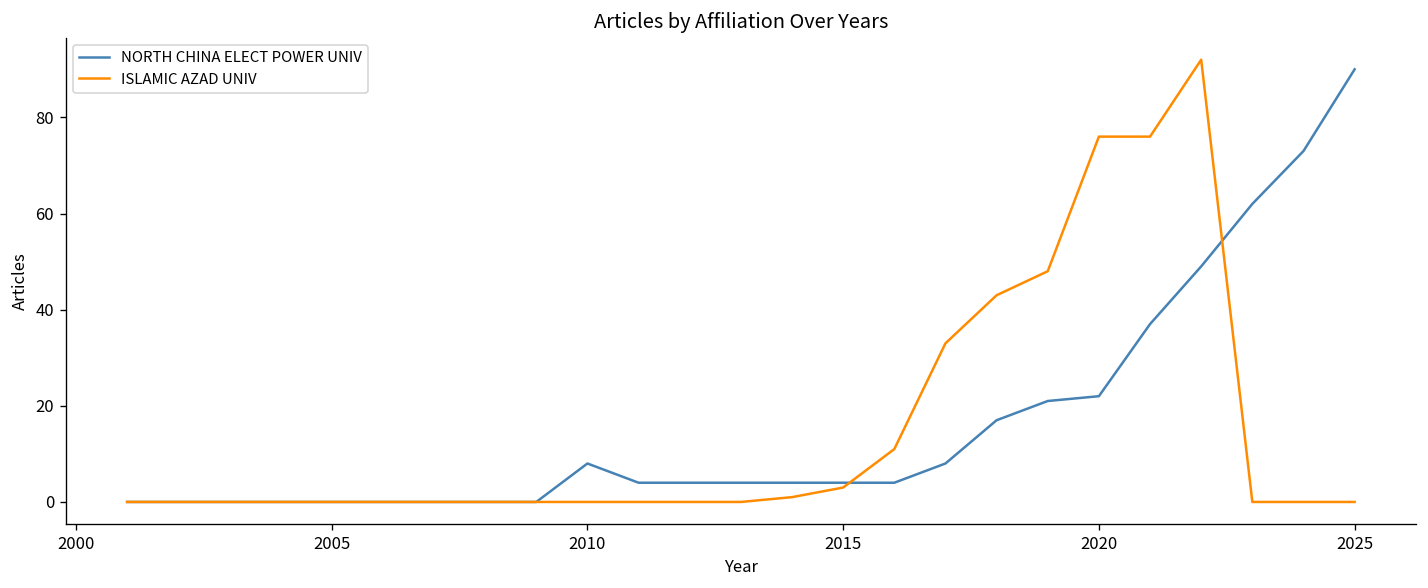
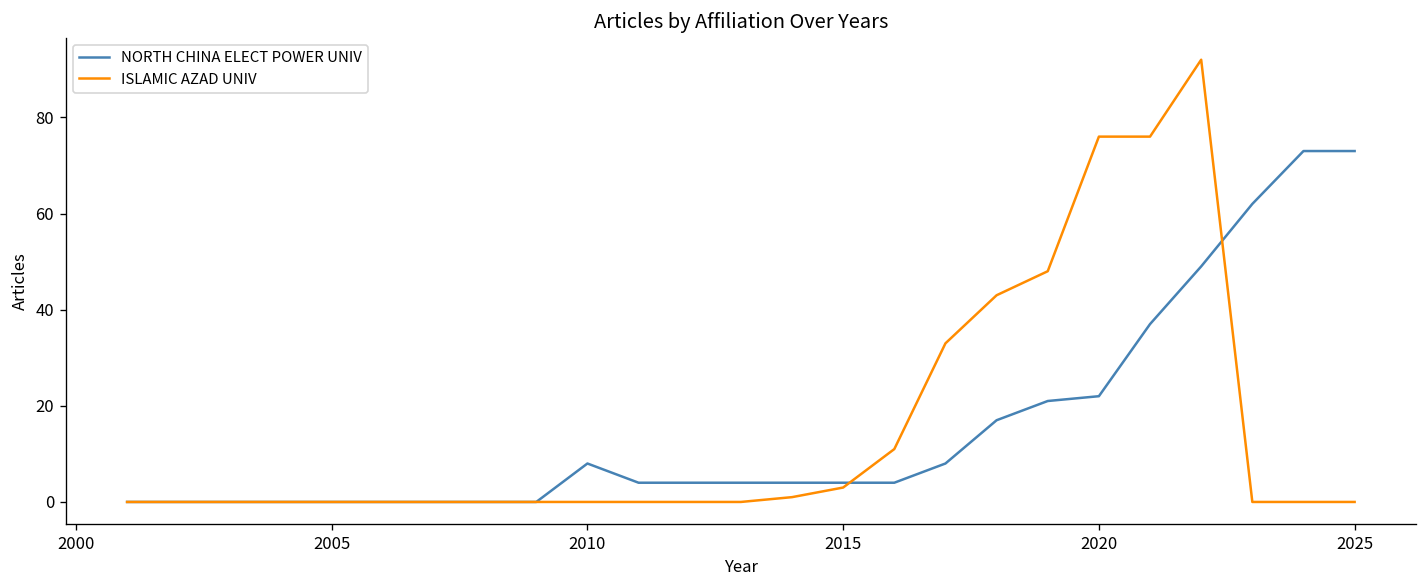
  {
    "NORTH CHINA ELECT POWER UNIV": {
      "2010": 8,
      "2015": 4,
      "2020": 22,
-     "2025": 90
+     "2025": 73
    },
    "ISLAMIC AZAD UNIV": {
      "2010": 0,
      "2015": 3,
      "2020": 76,
      "2025": 0
    }
  }
